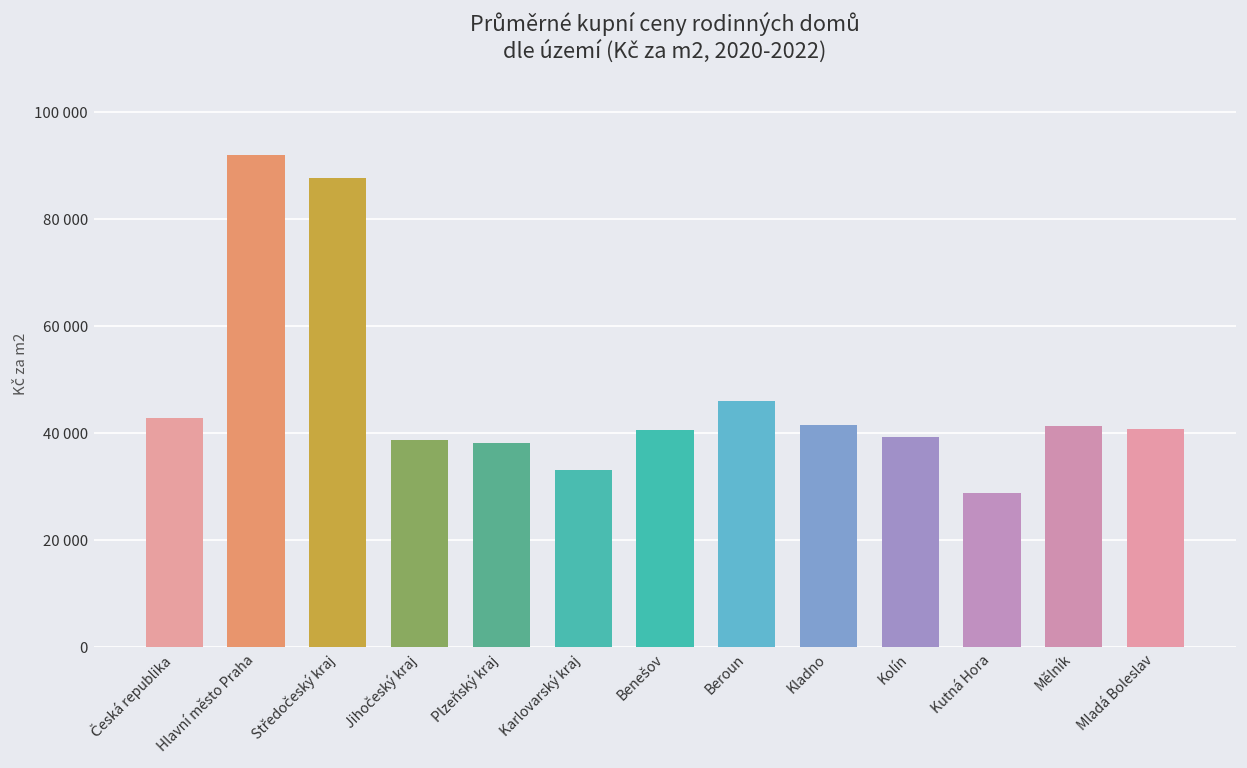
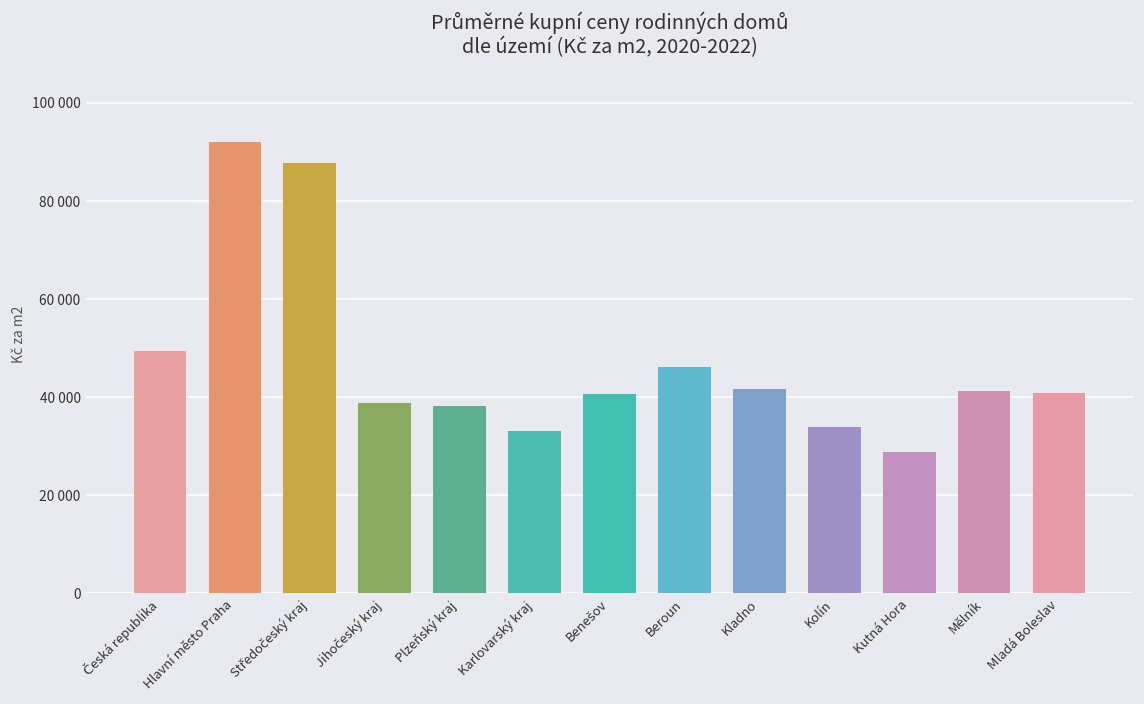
  {
-   "Česká republika": 43000,
+   "Česká republika": 50000,
    "Hlavní město Praha": 92000,
    "Středočeský kraj": 88000,
    "Jihočeský kraj": 39000,
    "Plzeňský kraj": 38000,
    "Karlovarský kraj": 33000,
    "Benešov": 41000,
    "Beroun": 46000,
    "Kladno": 42000,
-   "Kolín": 39000,
+   "Kolín": 34000,
    "Kutná Hora": 29000,
    "Mělník": 41000,
    "Mladá Boleslav": 41000
  }
